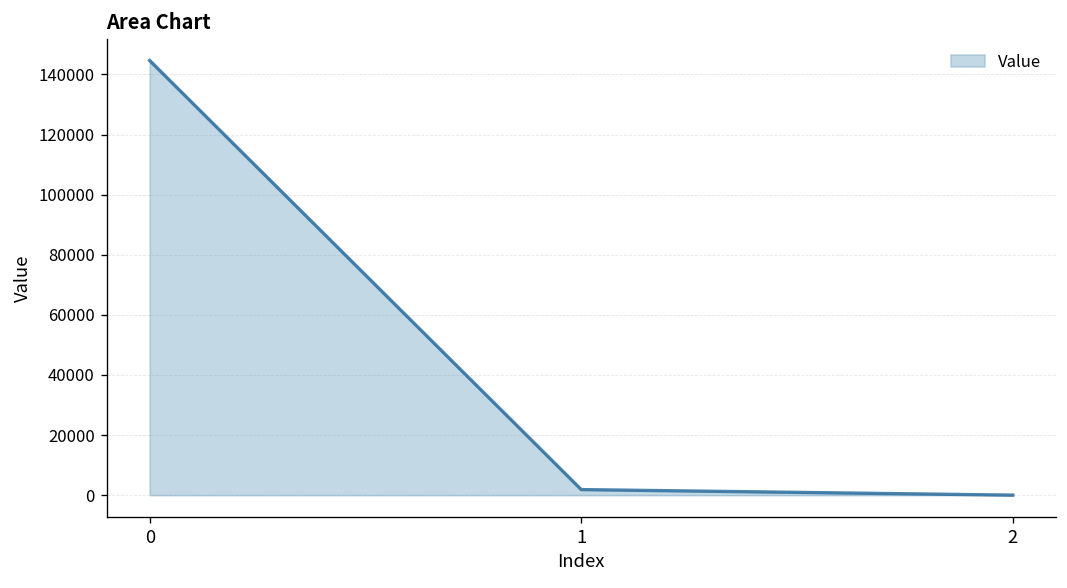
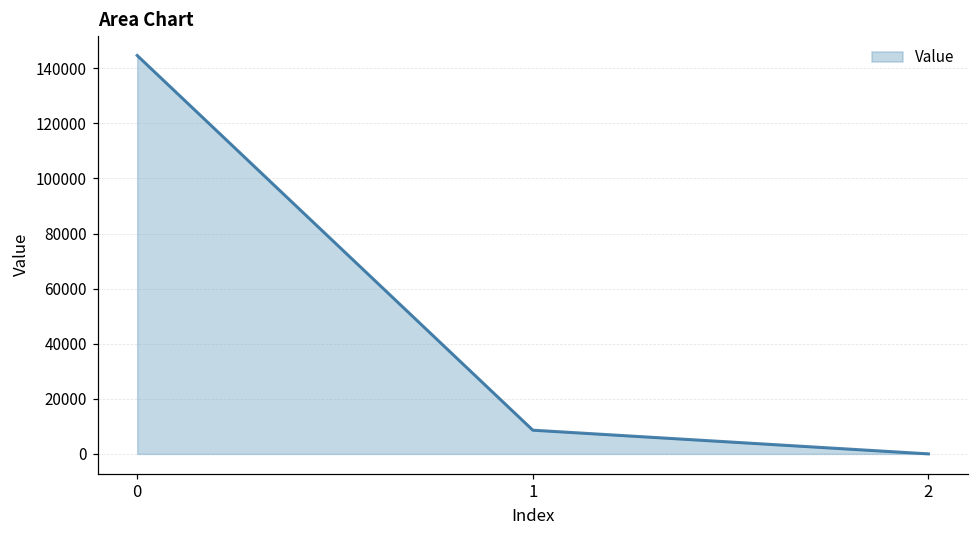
  {
    "0": 145000,
-   "1": 2000,
+   "1": 9000,
    "2": 0
  }
